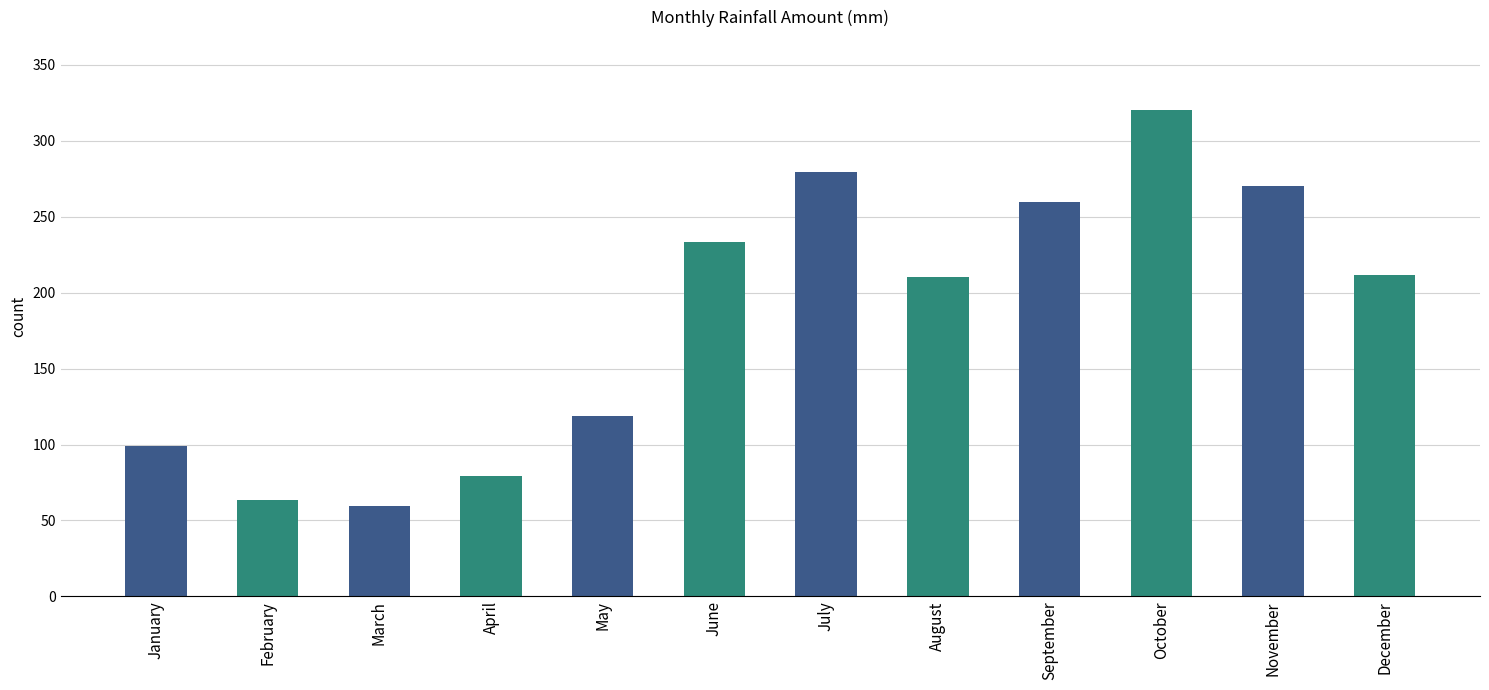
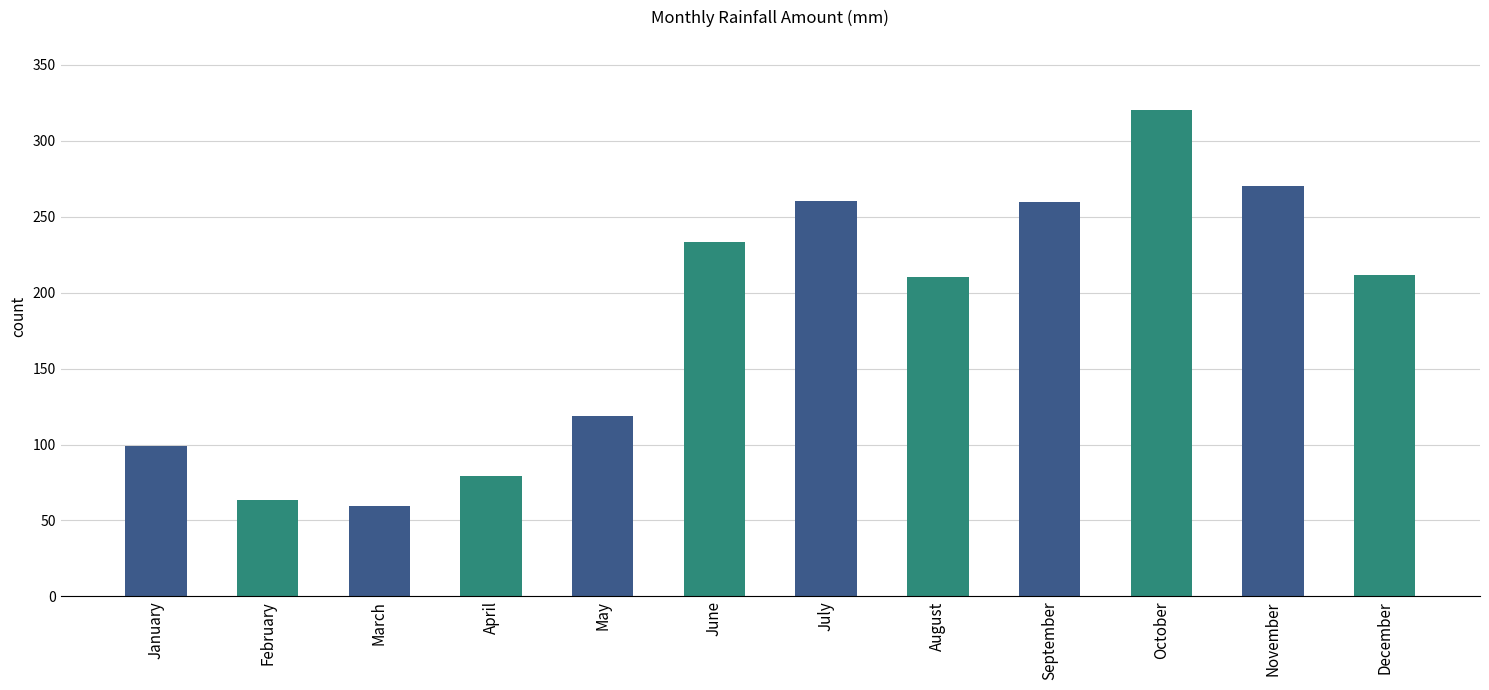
  {
    "January": 99,
    "February": 63,
    "March": 60,
    "April": 79,
    "May": 119,
    "June": 233,
-   "July": 279,
+   "July": 261,
    "August": 210,
    "September": 260,
    "October": 320,
    "November": 270,
    "December": 212
  }
